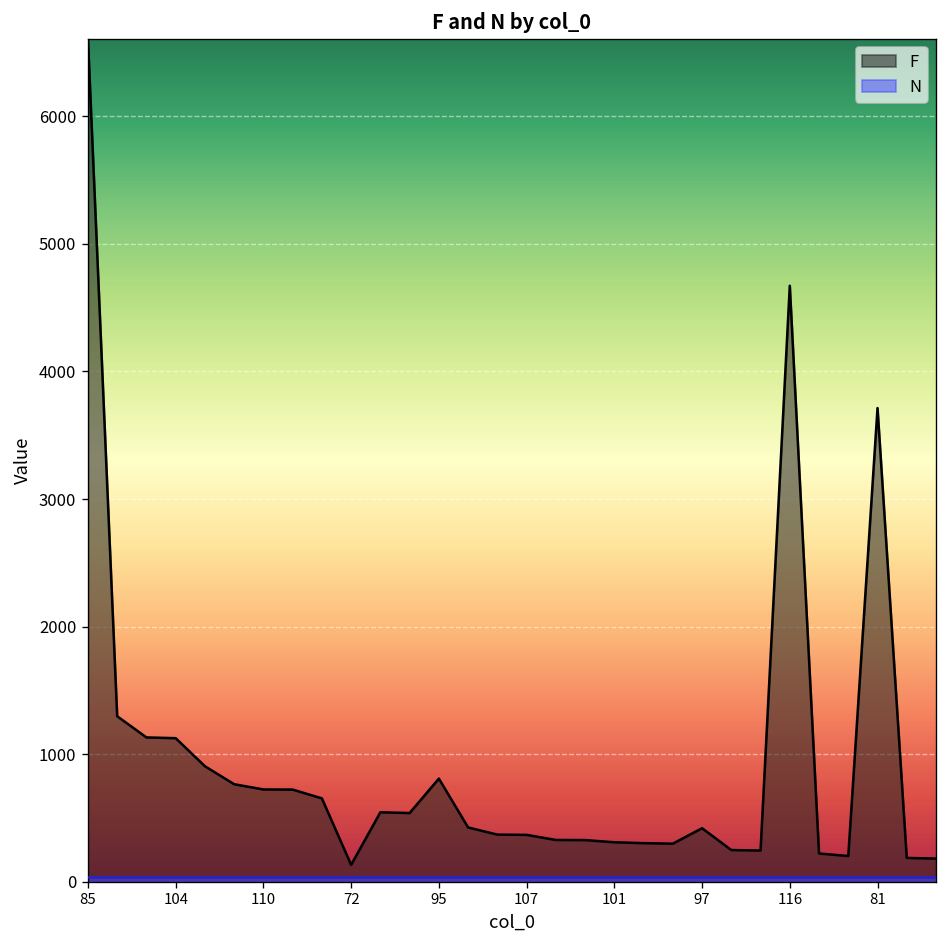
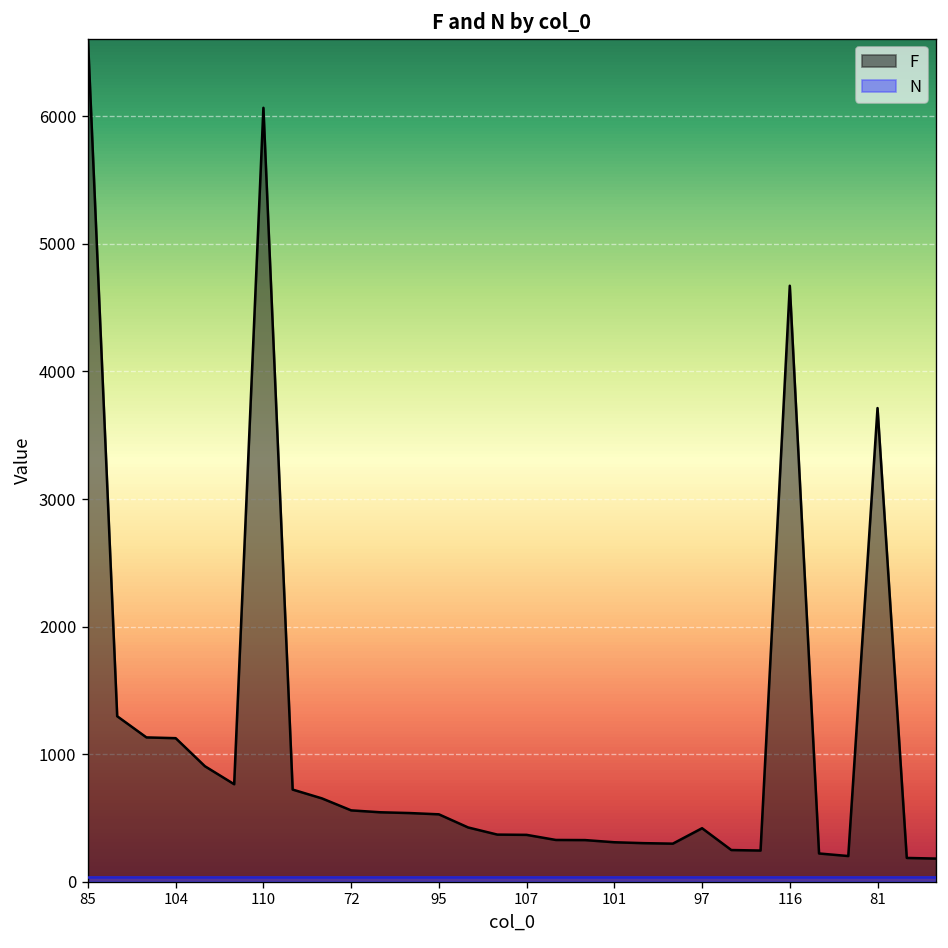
  {
    "F": {
      "85": 6610,
      "104": 1130,
-     "110": 720,
-     "72": 130,
-     "95": 810,
+     "110": 6070,
+     "72": 560,
+     "95": 530,
      "107": 370,
      "101": 310,
      "97": 420,
      "116": 4670,
      "81": 3710
    },
    "N": {
      "85": 30,
      "104": 30,
      "110": 30,
      "72": 30,
      "95": 30,
      "107": 30,
      "101": 30,
      "97": 30,
      "116": 30,
      "81": 30
    }
  }
